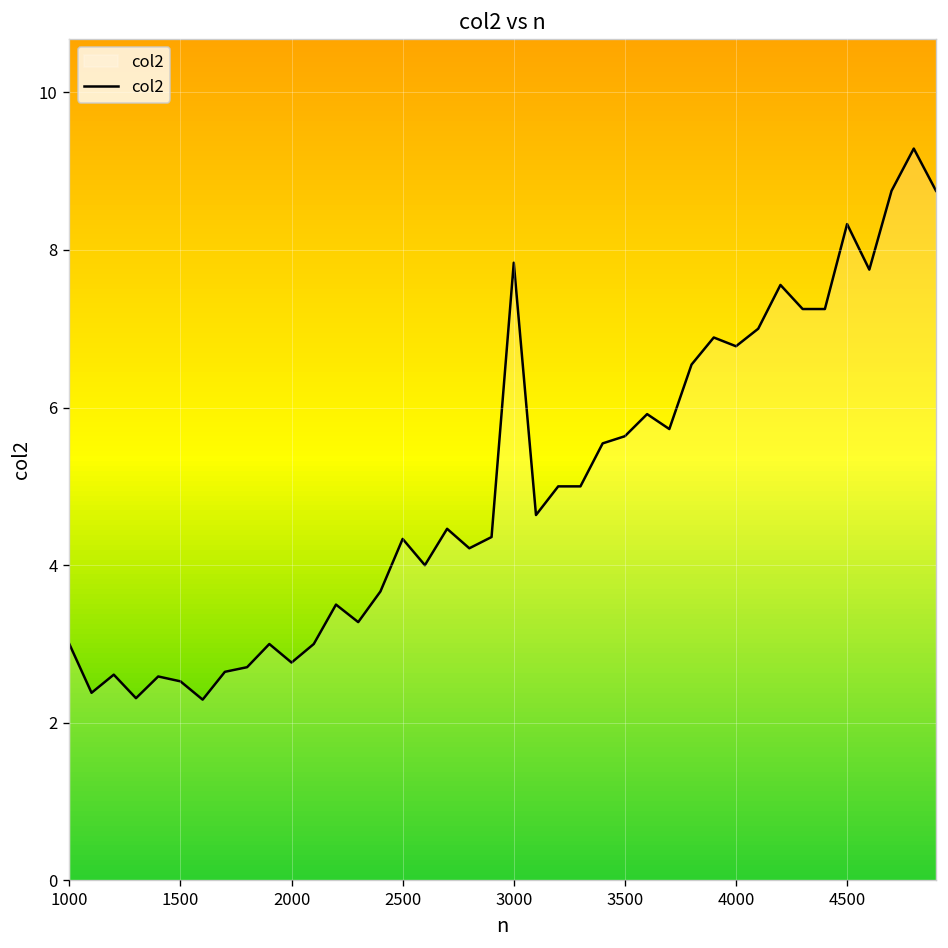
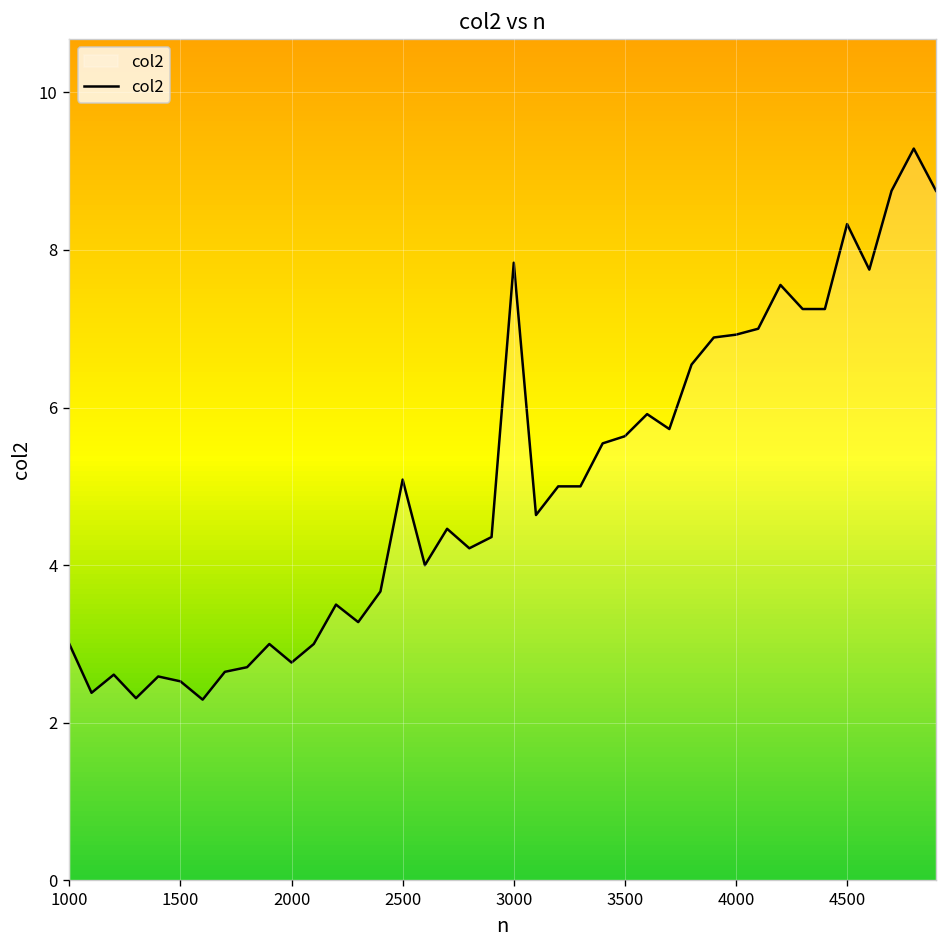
  {
    "1000": 3.0,
    "1500": 2.5,
    "2000": 2.8,
-   "2500": 4.3,
+   "2500": 5.1,
    "3000": 7.8,
    "3500": 5.6,
-   "4000": 6.8,
+   "4000": 6.9,
    "4500": 8.3
  }
